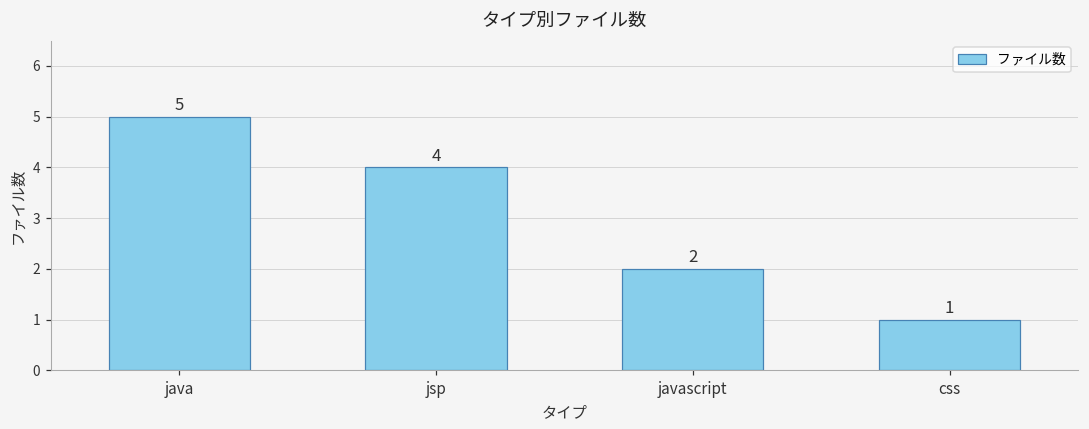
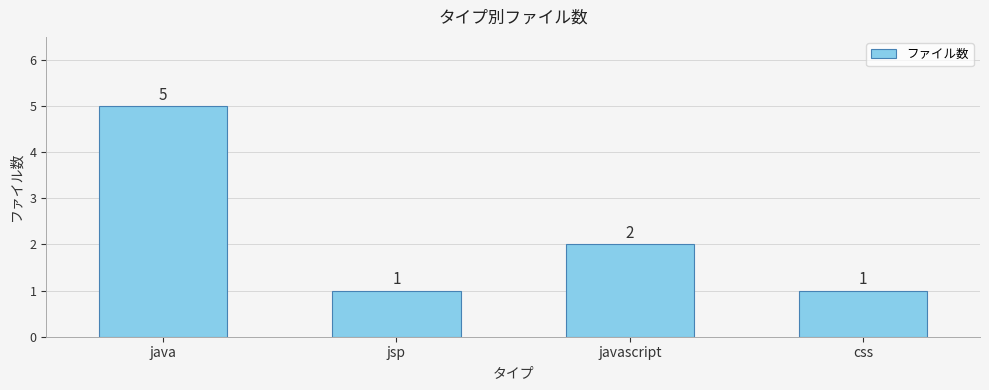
  {
    "java": 5,
-   "jsp": 4,
+   "jsp": 1,
    "javascript": 2,
    "css": 1
  }
